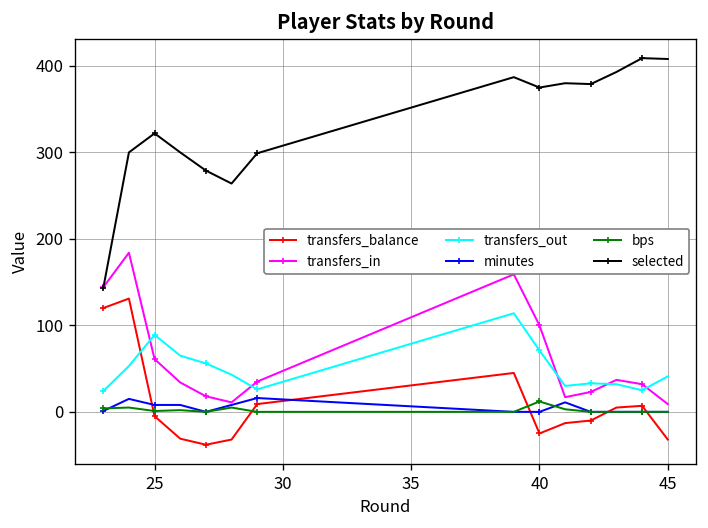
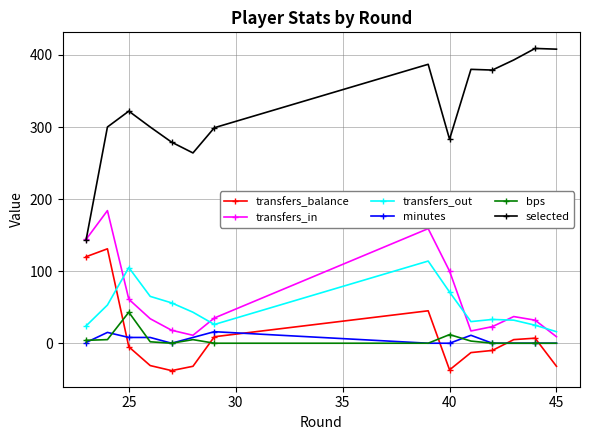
  {
    "transfers_balance": {
      "25": -10,
-     "40": -30,
+     "40": -40,
      "45": -30
    },
    "transfers_in": {
      "25": 60,
      "40": 100,
      "45": 10
    },
    "transfers_out": {
-     "25": 90,
+     "25": 110,
      "40": 70,
-     "45": 40
+     "45": 20
    },
    "minutes": {
      "25": 10,
      "40": 0
    },
    "bps": {
-     "25": 0,
+     "25": 40,
      "40": 10
    },
    "selected": {
      "25": 320,
-     "40": 380,
+     "40": 280,
      "45": 410
    }
  }
